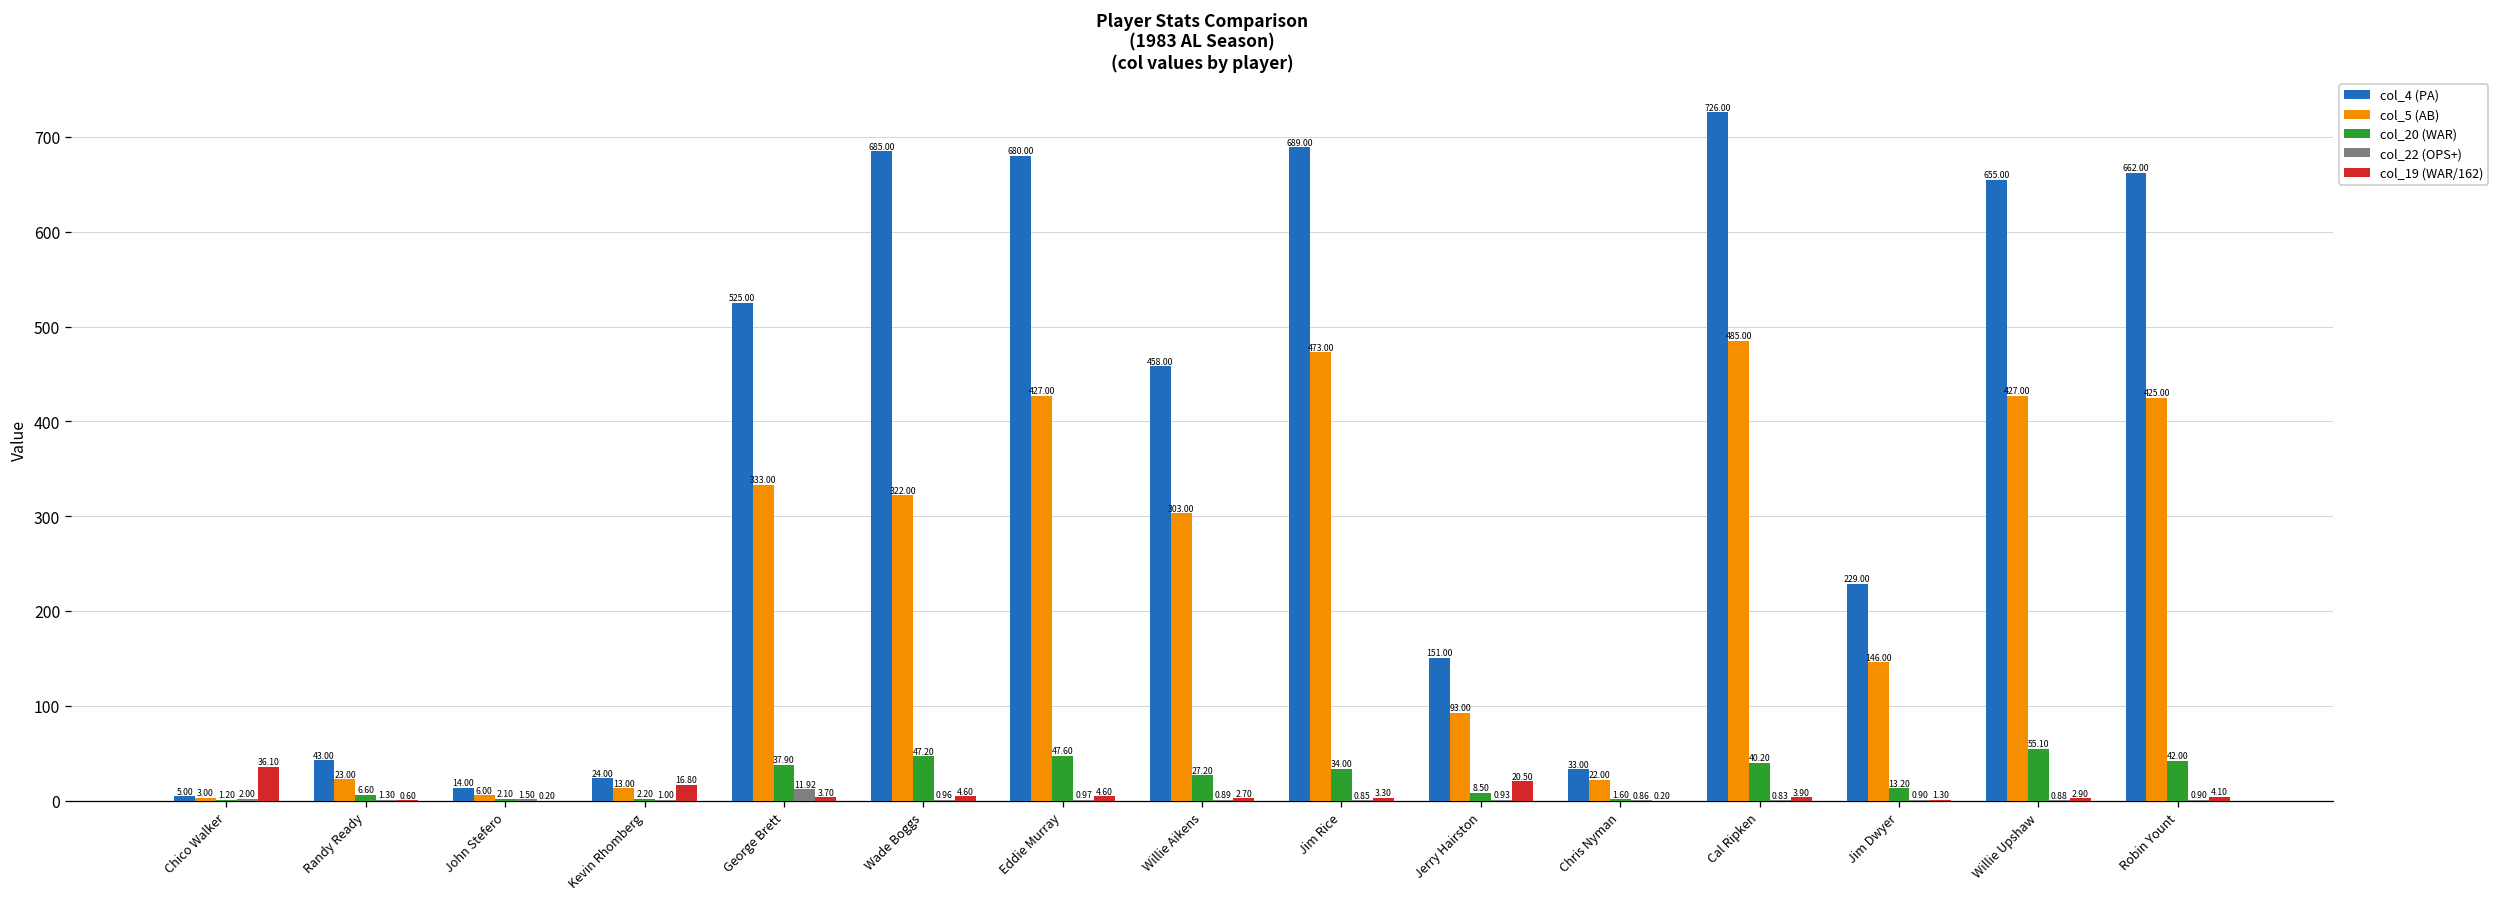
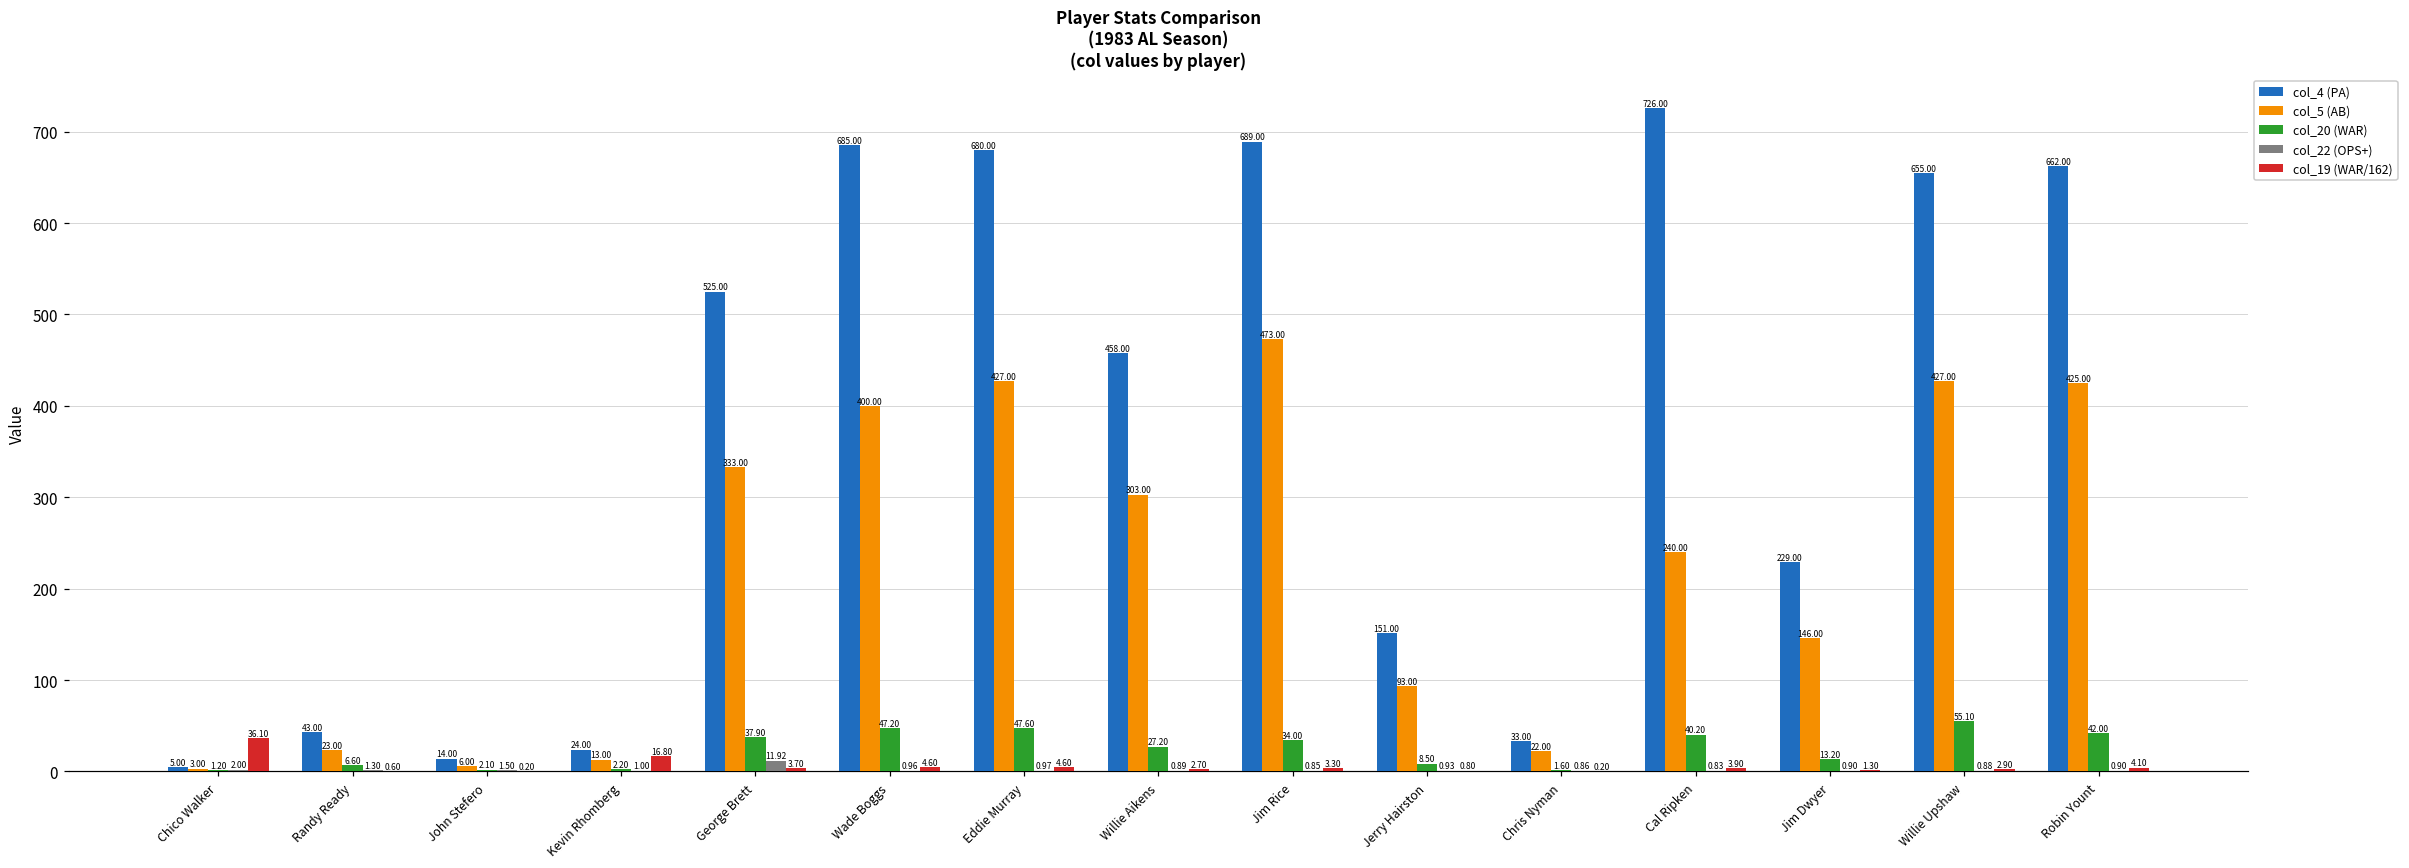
  {
    "col_4 (PA)": {
      "Chico Walker": 5.00,
      "Randy Ready": 43.00,
      "John Stefero": 14.00,
      "Kevin Rhomberg": 24.00,
      "George Brett": 525.00,
      "Wade Boggs": 685.00,
      "Eddie Murray": 680.00,
      "Willie Aikens": 458.00,
      "Jim Rice": 689.00,
      "Jerry Hairston": 151.00,
      "Chris Nyman": 33.00,
      "Cal Ripken": 726.00,
      "Jim Dwyer": 229.00,
      "Willie Upshaw": 655.00,
      "Robin Yount": 662.00
    },
    "col_5 (AB)": {
      "Chico Walker": 3.00,
      "Randy Ready": 23.00,
      "John Stefero": 6.00,
      "Kevin Rhomberg": 13.00,
      "George Brett": 333.00,
-     "Wade Boggs": 322.00,
+     "Wade Boggs": 400.00,
      "Eddie Murray": 427.00,
      "Willie Aikens": 303.00,
      "Jim Rice": 473.00,
      "Jerry Hairston": 93.00,
      "Chris Nyman": 22.00,
-     "Cal Ripken": 485.00,
+     "Cal Ripken": 240.00,
      "Jim Dwyer": 146.00,
      "Willie Upshaw": 427.00,
      "Robin Yount": 425.00
    },
    "col_20 (WAR)": {
      "Chico Walker": 1.20,
      "Randy Ready": 6.60,
      "John Stefero": 2.10,
      "Kevin Rhomberg": 2.20,
      "George Brett": 37.90,
      "Wade Boggs": 47.20,
      "Eddie Murray": 47.60,
      "Willie Aikens": 27.20,
      "Jim Rice": 34.00,
      "Jerry Hairston": 8.50,
      "Chris Nyman": 1.60,
      "Cal Ripken": 40.20,
      "Jim Dwyer": 13.20,
      "Willie Upshaw": 55.10,
      "Robin Yount": 42.00
    },
    "col_22 (OPS+)": {
      "Chico Walker": 2.00,
      "Randy Ready": 1.30,
      "John Stefero": 1.50,
      "Kevin Rhomberg": 1.00,
      "George Brett": 11.92,
      "Wade Boggs": 0.96,
      "Eddie Murray": 0.97,
      "Willie Aikens": 0.89,
      "Jim Rice": 0.85,
      "Jerry Hairston": 0.93,
      "Chris Nyman": 0.86,
      "Cal Ripken": 0.83,
      "Jim Dwyer": 0.90,
      "Willie Upshaw": 0.88,
      "Robin Yount": 0.90
    },
    "col_19 (WAR/162)": {
      "Chico Walker": 36.10,
      "Randy Ready": 0.60,
      "John Stefero": 0.20,
      "Kevin Rhomberg": 16.80,
      "George Brett": 3.70,
      "Wade Boggs": 4.60,
      "Eddie Murray": 4.60,
      "Willie Aikens": 2.70,
      "Jim Rice": 3.30,
-     "Jerry Hairston": 20.50,
+     "Jerry Hairston": 0.80,
      "Chris Nyman": 0.20,
      "Cal Ripken": 3.90,
      "Jim Dwyer": 1.30,
      "Willie Upshaw": 2.90,
      "Robin Yount": 4.10
    }
  }
